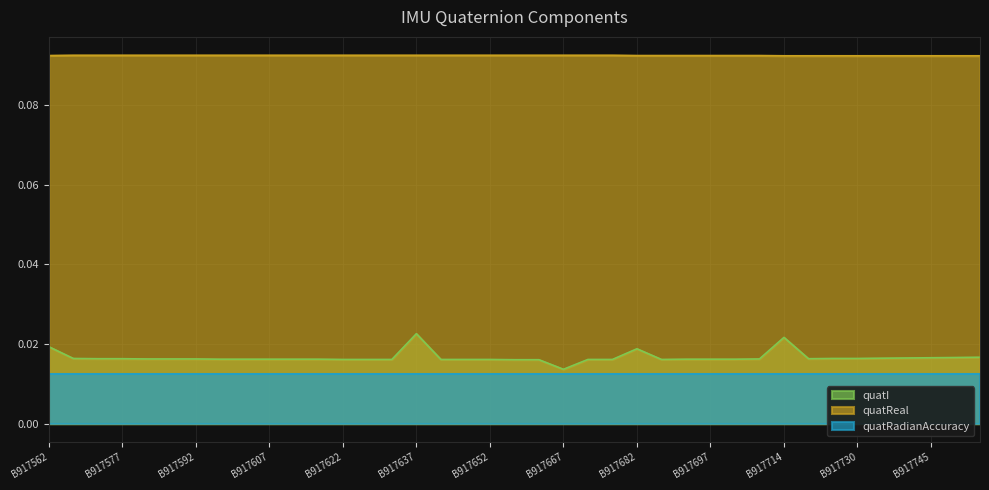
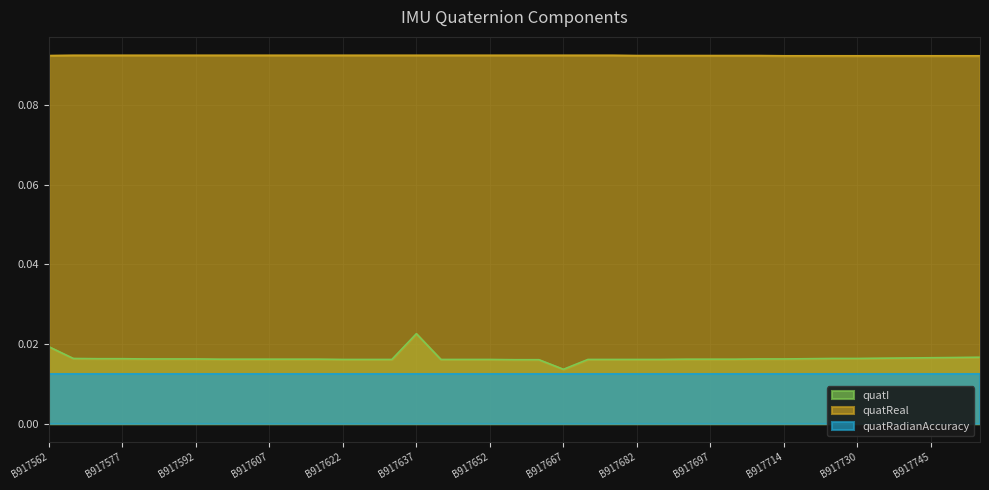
  {
    "quatI": {
      "B917562": 0.019,
      "B917577": 0.016,
      "B917592": 0.016,
      "B917607": 0.016,
      "B917622": 0.016,
      "B917637": 0.023,
      "B917652": 0.016,
      "B917667": 0.014,
-     "B917682": 0.019,
+     "B917682": 0.016,
      "B917697": 0.016,
-     "B917714": 0.022,
+     "B917714": 0.016,
      "B917730": 0.016,
      "B917745": 0.017
    },
    "quatReal": {
      "B917562": 0.092,
      "B917577": 0.092,
      "B917592": 0.092,
      "B917607": 0.092,
      "B917622": 0.092,
      "B917637": 0.092,
      "B917652": 0.092,
      "B917667": 0.092,
      "B917682": 0.092,
      "B917697": 0.092,
      "B917714": 0.092,
      "B917730": 0.092,
      "B917745": 0.092
    },
    "quatRadianAccuracy": {
      "B917562": 0.013,
      "B917577": 0.013,
      "B917592": 0.013,
      "B917607": 0.013,
      "B917622": 0.013,
      "B917637": 0.013,
      "B917652": 0.013,
      "B917667": 0.013,
      "B917682": 0.013,
      "B917697": 0.013,
      "B917714": 0.013,
      "B917730": 0.013,
      "B917745": 0.013
    }
  }
